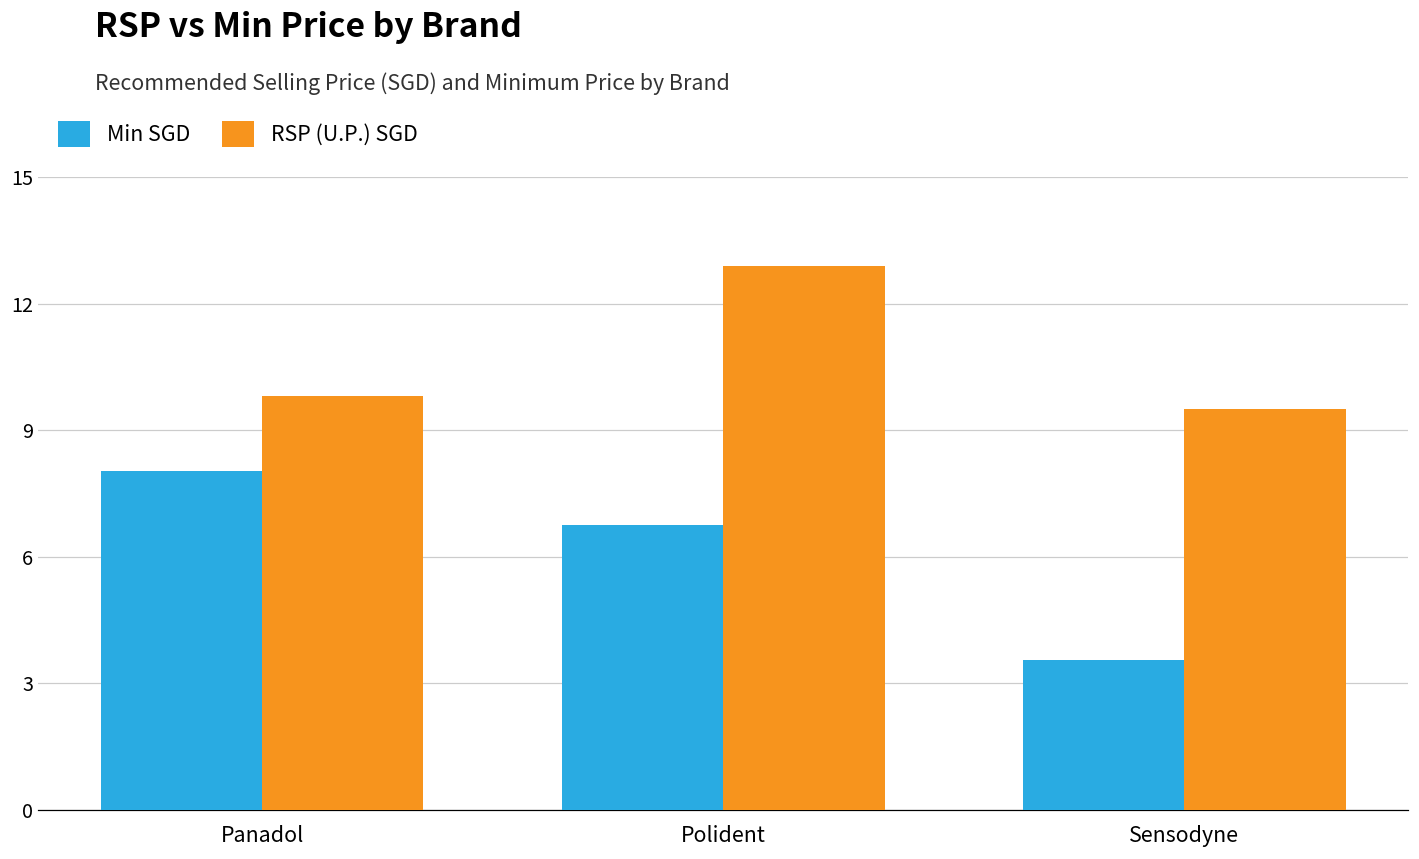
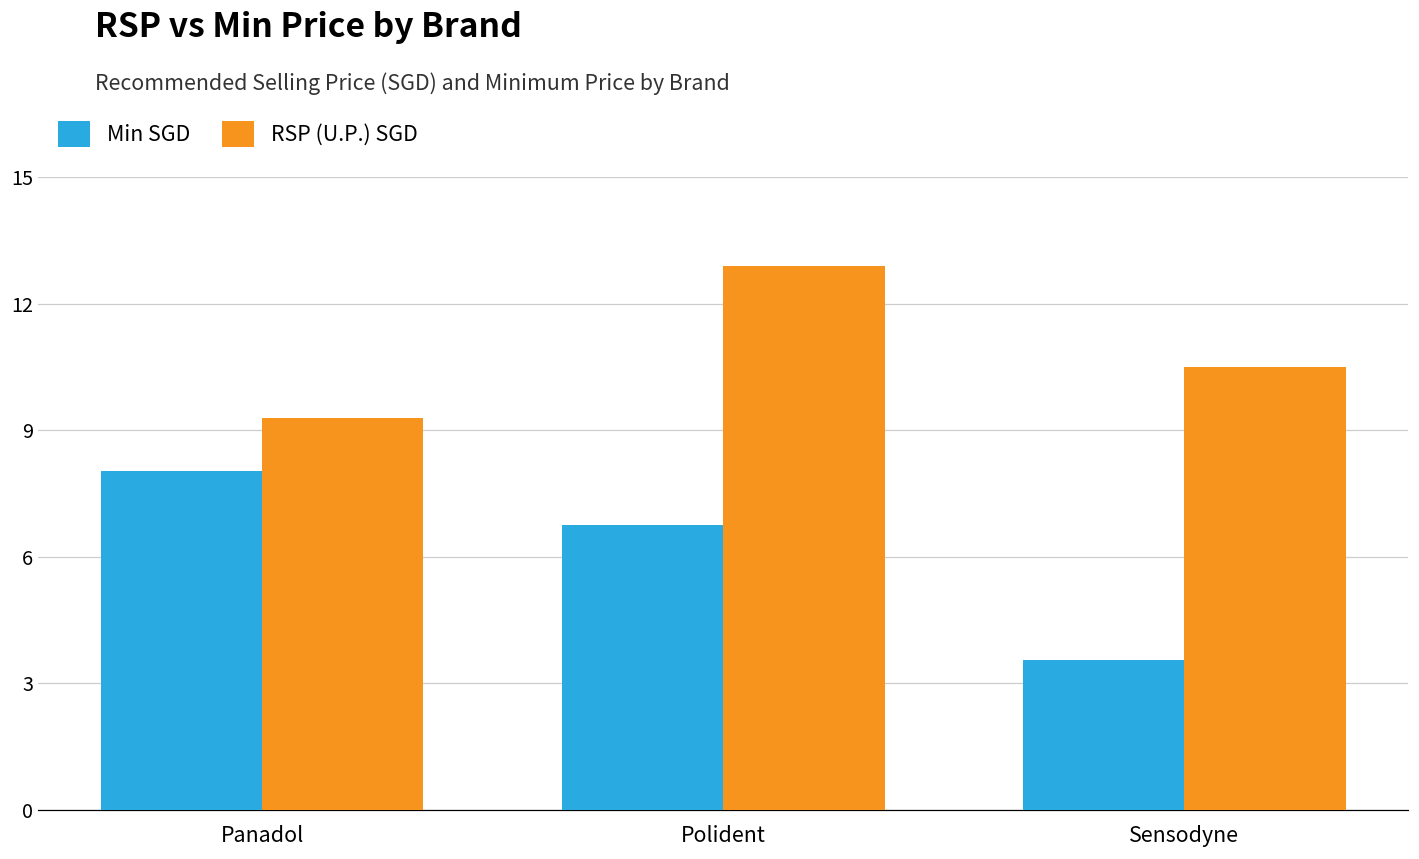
  {
    "Min SGD": {
      "Panadol": 8.0,
      "Polident": 6.8,
      "Sensodyne": 3.5
    },
    "RSP (U.P.) SGD": {
-     "Panadol": 9.8,
+     "Panadol": 9.3,
      "Polident": 12.9,
-     "Sensodyne": 9.5
+     "Sensodyne": 10.5
    }
  }
